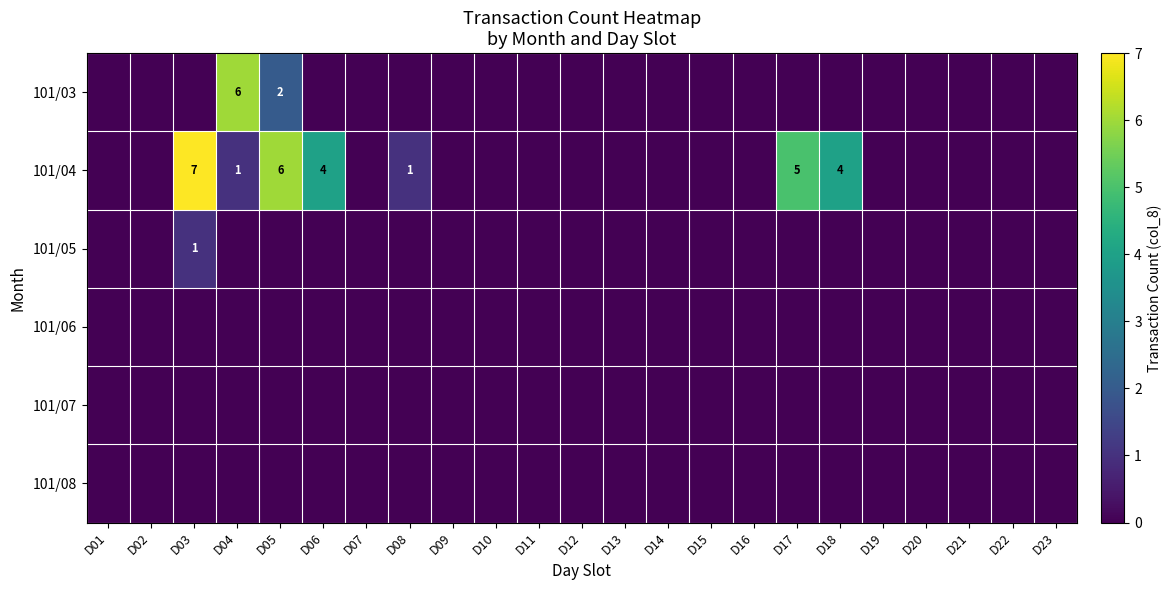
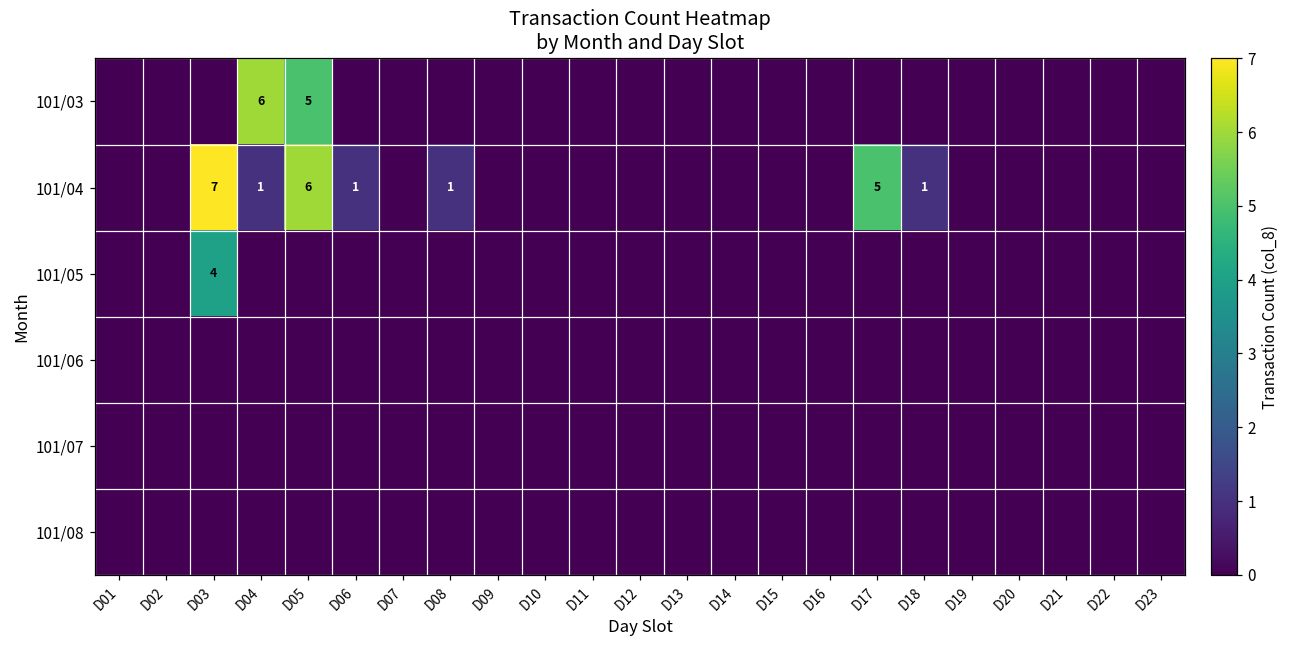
  {
    "101/03": {
      "D04": 6,
-     "D05": 2
+     "D05": 5
    },
    "101/04": {
      "D03": 7,
      "D04": 1,
      "D05": 6,
-     "D06": 4,
+     "D06": 1,
      "D08": 1,
      "D17": 5,
-     "D18": 4
+     "D18": 1
    },
    "101/05": {
-     "D03": 1
+     "D03": 4
    }
  }
